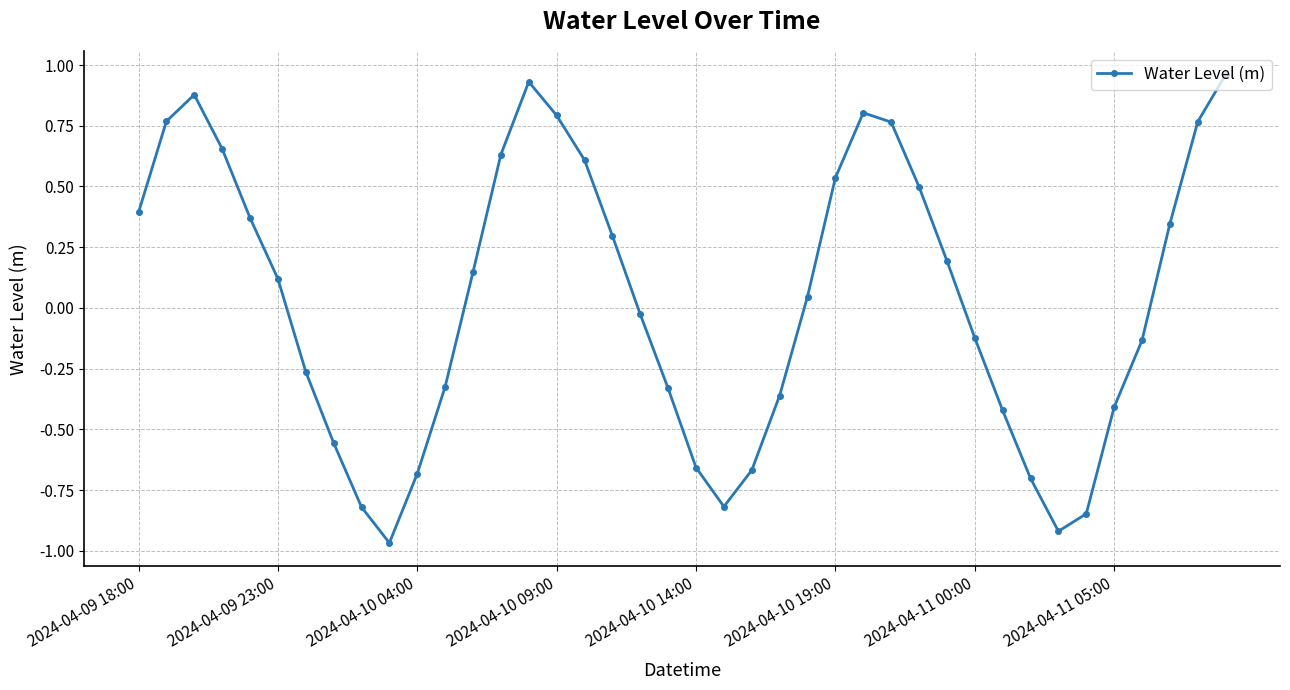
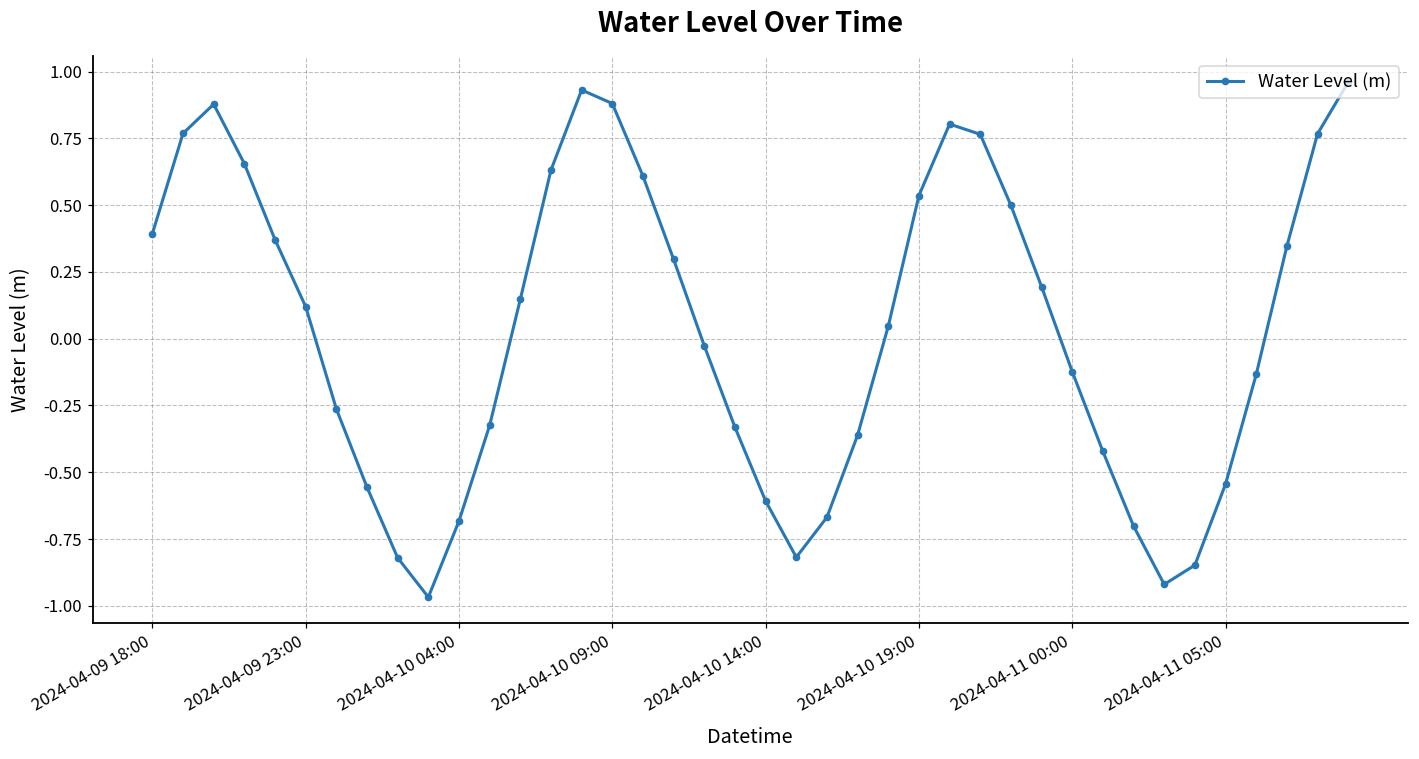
  {
    "2024-04-09 18:00": 0.39,
    "2024-04-09 23:00": 0.12,
    "2024-04-10 04:00": -0.68,
-   "2024-04-10 09:00": 0.79,
-   "2024-04-10 14:00": -0.66,
+   "2024-04-10 09:00": 0.88,
+   "2024-04-10 14:00": -0.61,
    "2024-04-10 19:00": 0.54,
    "2024-04-11 00:00": -0.12,
-   "2024-04-11 05:00": -0.41
+   "2024-04-11 05:00": -0.54
  }
